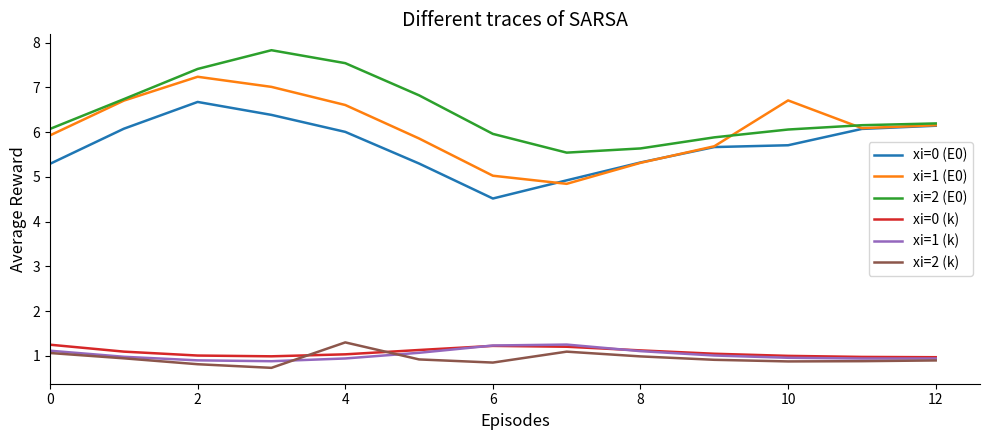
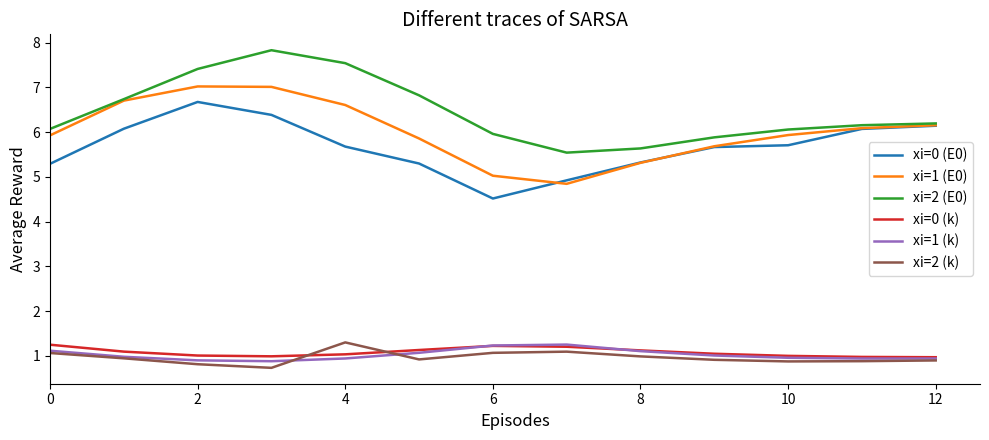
  {
    "xi=0 (E0)": {
      "0": 5.3,
      "2": 6.7,
-     "4": 6.0,
+     "4": 5.7,
      "6": 4.5,
      "10": 5.7
    },
    "xi=1 (E0)": {
      "0": 5.9,
-     "2": 7.2,
+     "2": 7.0,
      "4": 6.6,
      "6": 5.0,
-     "10": 6.7
+     "10": 5.9
    },
    "xi=2 (E0)": {
      "0": 6.1,
      "2": 7.4,
      "4": 7.5,
      "6": 6.0,
      "8": 5.6,
      "10": 6.1
    },
    "xi=0 (k)": {
      "0": 1.2,
      "2": 1.0,
      "4": 1.0
    },
    "xi=1 (k)": {
      "2": 0.9,
      "4": 0.9
    },
    "xi=2 (k)": {
      "2": 0.8,
      "4": 1.3,
-     "6": 0.9,
+     "6": 1.1,
      "8": 1.0,
      "10": 0.9
    }
  }
